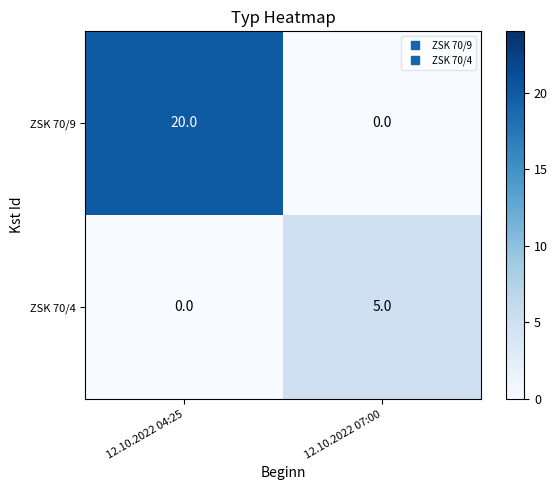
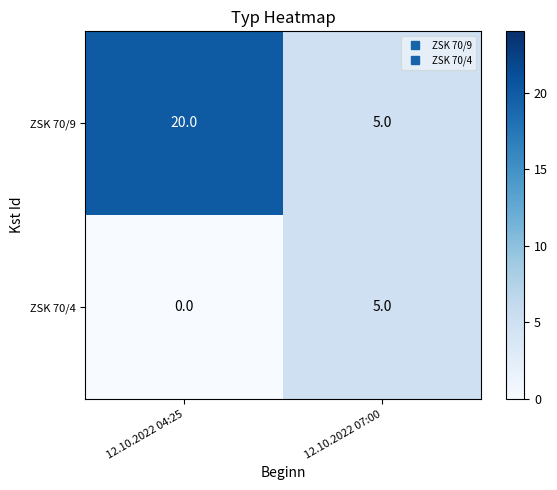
  {
    "ZSK 70/9": {
      "12.10.2022 04:25": 20.0,
-     "12.10.2022 07:00": 0.0
+     "12.10.2022 07:00": 5.0
    },
    "ZSK 70/4": {
      "12.10.2022 04:25": 0.0,
      "12.10.2022 07:00": 5.0
    }
  }
